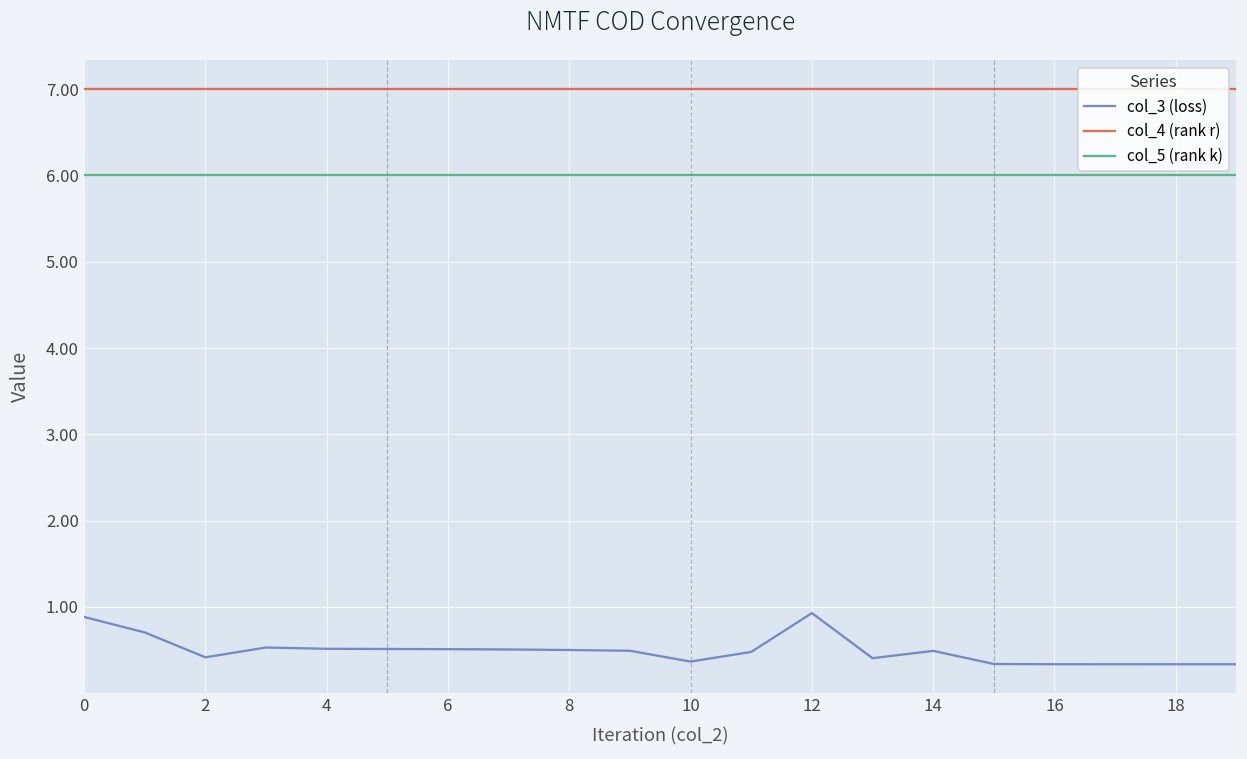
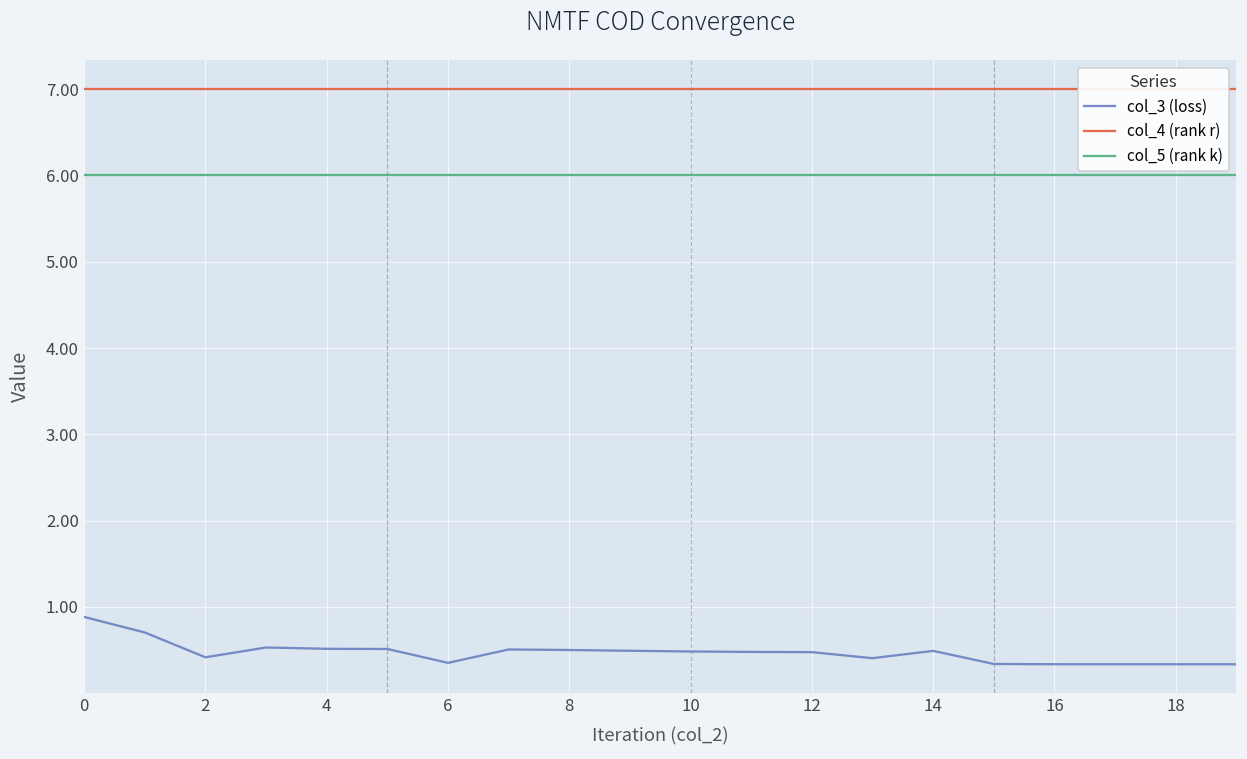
  {
    "col_3 (loss)": {
      "0": 0.9,
      "2": 0.4,
      "4": 0.5,
-     "6": 0.5,
+     "6": 0.4,
      "8": 0.5,
-     "10": 0.4,
-     "12": 0.9,
+     "10": 0.5,
+     "12": 0.5,
      "14": 0.5,
      "16": 0.3,
      "18": 0.3
    },
    "col_4 (rank r)": {
      "0": 7.0,
      "2": 7.0,
      "4": 7.0,
      "6": 7.0,
      "8": 7.0,
      "10": 7.0,
      "12": 7.0,
      "14": 7.0,
      "16": 7.0
    },
    "col_5 (rank k)": {
      "0": 6.0,
      "2": 6.0,
      "4": 6.0,
      "6": 6.0,
      "8": 6.0,
      "10": 6.0,
      "12": 6.0,
      "14": 6.0,
      "16": 6.0,
      "18": 6.0
    }
  }
